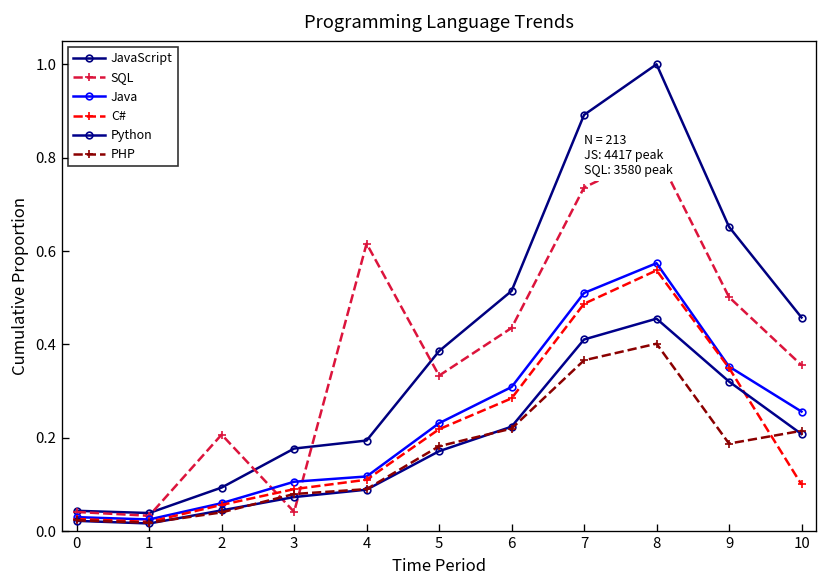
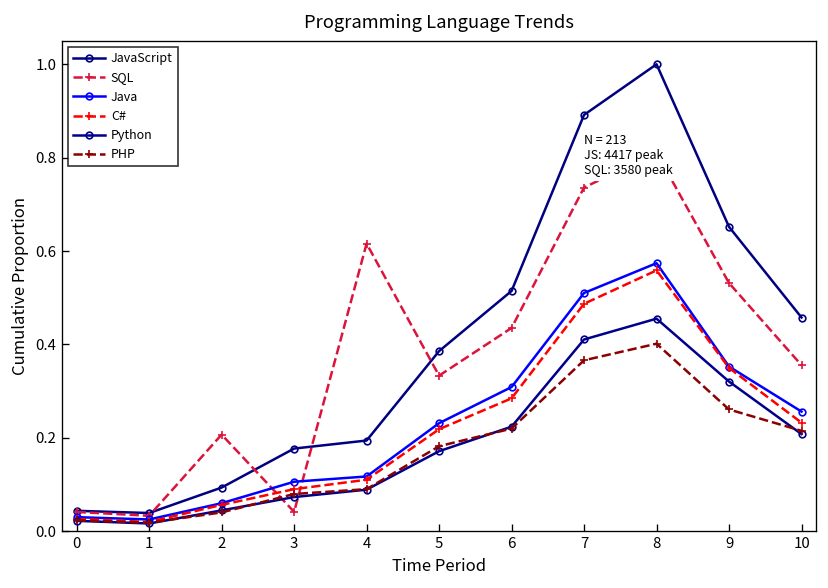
  {
    "SQL": {
      "2": 0.21,
      "3": 0.04,
      "4": 0.62,
      "5": 0.33,
      "6": 0.44,
      "7": 0.74,
-     "9": 0.50,
+     "9": 0.53,
      "10": 0.36
    },
    "Java": {
      "3": 0.11,
      "4": 0.12,
      "5": 0.23,
      "6": 0.31,
      "7": 0.51,
      "8": 0.57,
      "10": 0.26
    },
    "C#": {
      "3": 0.09,
      "4": 0.11,
      "5": 0.22,
      "6": 0.28,
      "7": 0.49,
      "8": 0.56,
-     "10": 0.10
+     "10": 0.23
    },
    "PHP": {
      "5": 0.18,
      "7": 0.37,
      "8": 0.40,
-     "9": 0.19,
+     "9": 0.26,
      "10": 0.21
    }
  }
